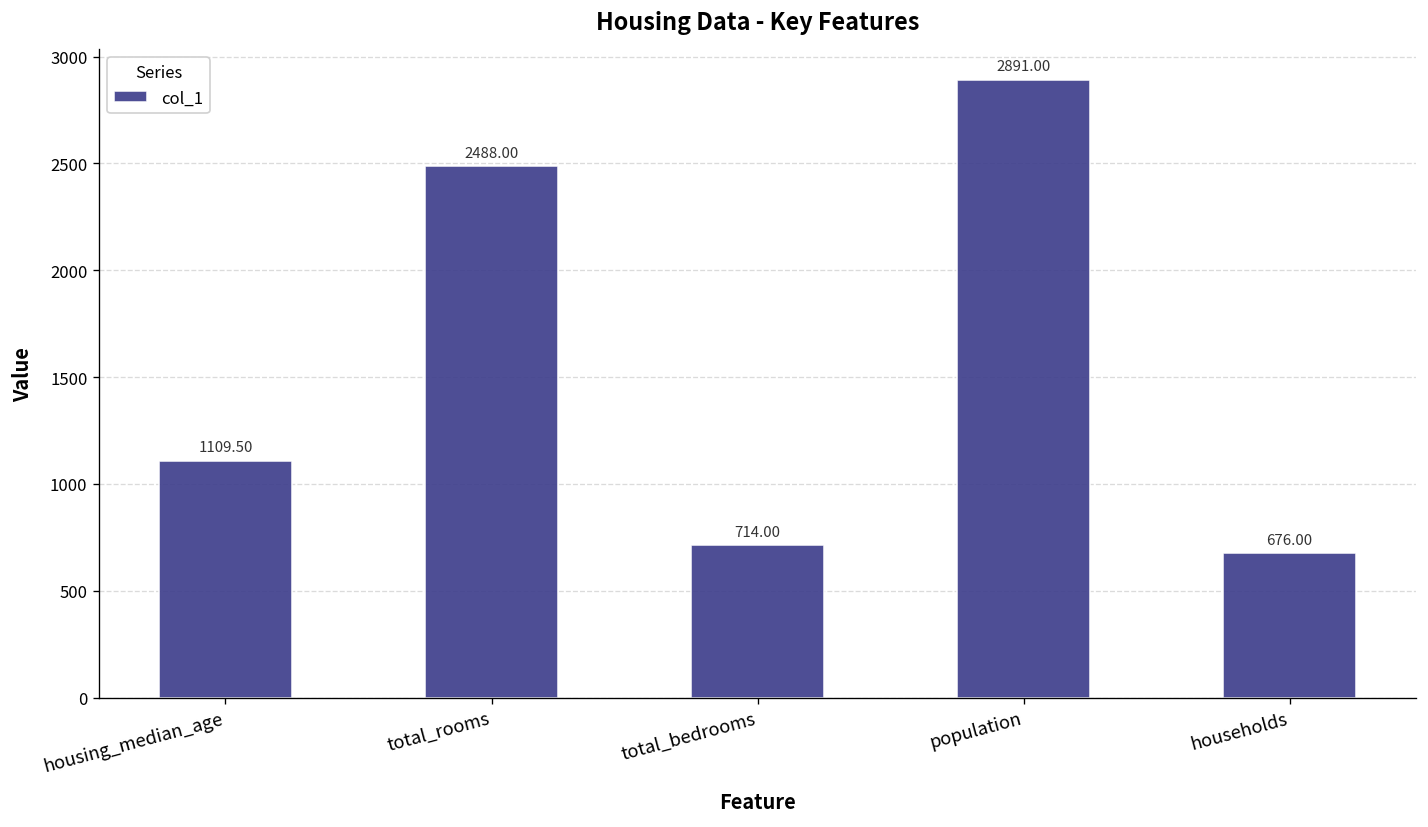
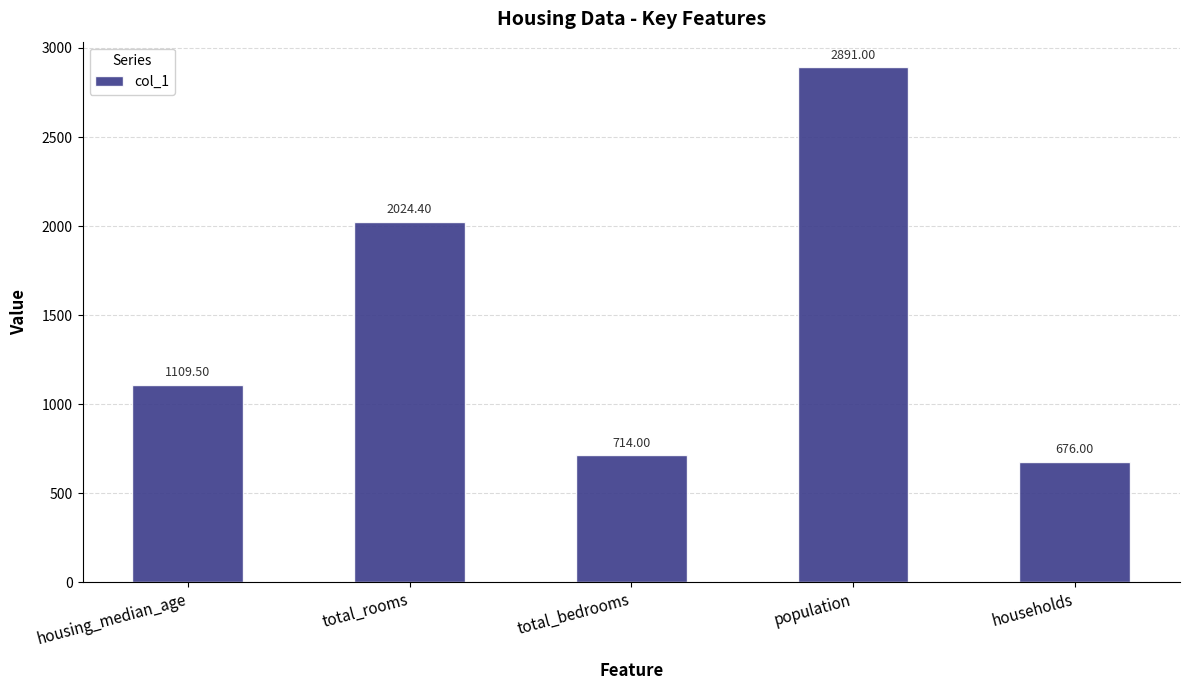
  {
    "housing_median_age": 1109.50,
-   "total_rooms": 2488.00,
+   "total_rooms": 2024.40,
    "total_bedrooms": 714.00,
    "population": 2891.00,
    "households": 676.00
  }
